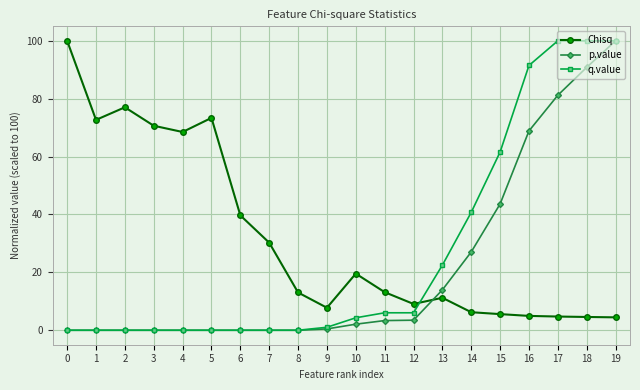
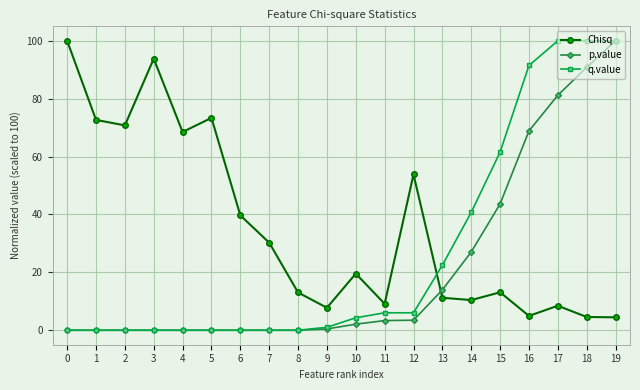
  {
    "Chisq": {
      "0": 100,
      "1": 73,
-     "2": 77,
-     "3": 71,
+     "2": 71,
+     "3": 94,
      "4": 68,
      "5": 73,
      "6": 40,
      "7": 30,
      "8": 13,
      "9": 8,
      "10": 20,
-     "11": 13,
-     "12": 9,
+     "11": 9,
+     "12": 54,
      "13": 11,
-     "14": 6,
-     "15": 6,
+     "14": 10,
+     "15": 13,
      "16": 5,
-     "17": 5,
+     "17": 8,
      "18": 5,
      "19": 4
    }
  }
